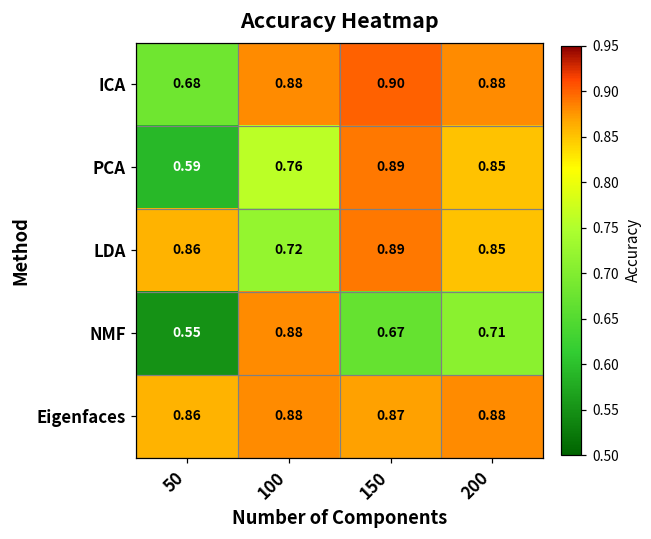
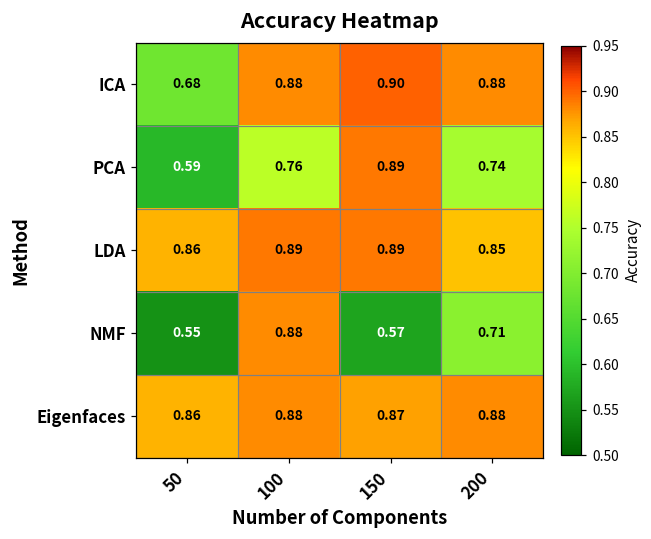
  {
    "ICA": {
      "50": 0.68,
      "100": 0.88,
      "150": 0.90,
      "200": 0.88
    },
    "PCA": {
      "50": 0.59,
      "100": 0.76,
      "150": 0.89,
-     "200": 0.85
+     "200": 0.74
    },
    "LDA": {
      "50": 0.86,
-     "100": 0.72,
+     "100": 0.89,
      "150": 0.89,
      "200": 0.85
    },
    "NMF": {
      "50": 0.55,
      "100": 0.88,
-     "150": 0.67,
+     "150": 0.57,
      "200": 0.71
    },
    "Eigenfaces": {
      "50": 0.86,
      "100": 0.88,
      "150": 0.87,
      "200": 0.88
    }
  }
